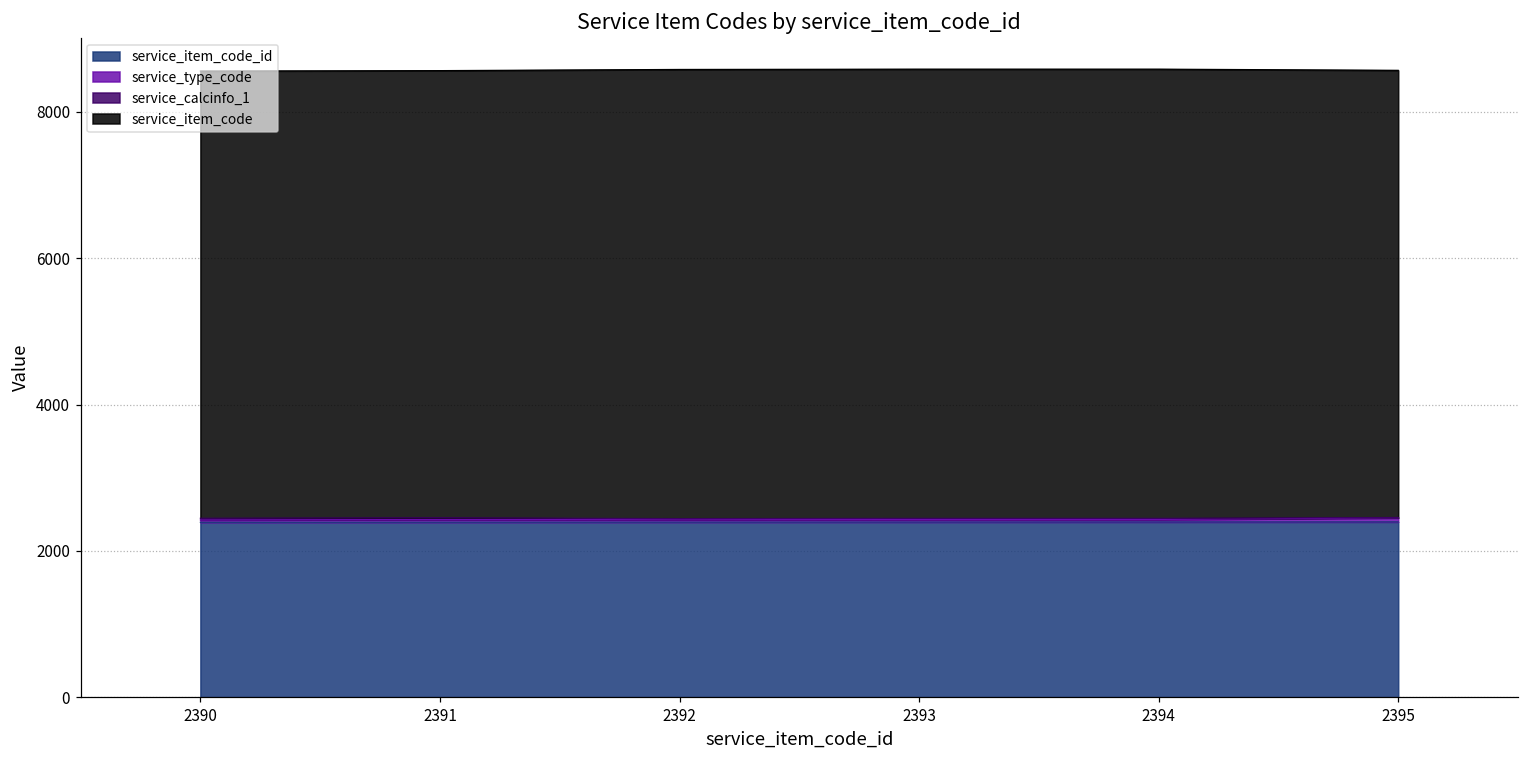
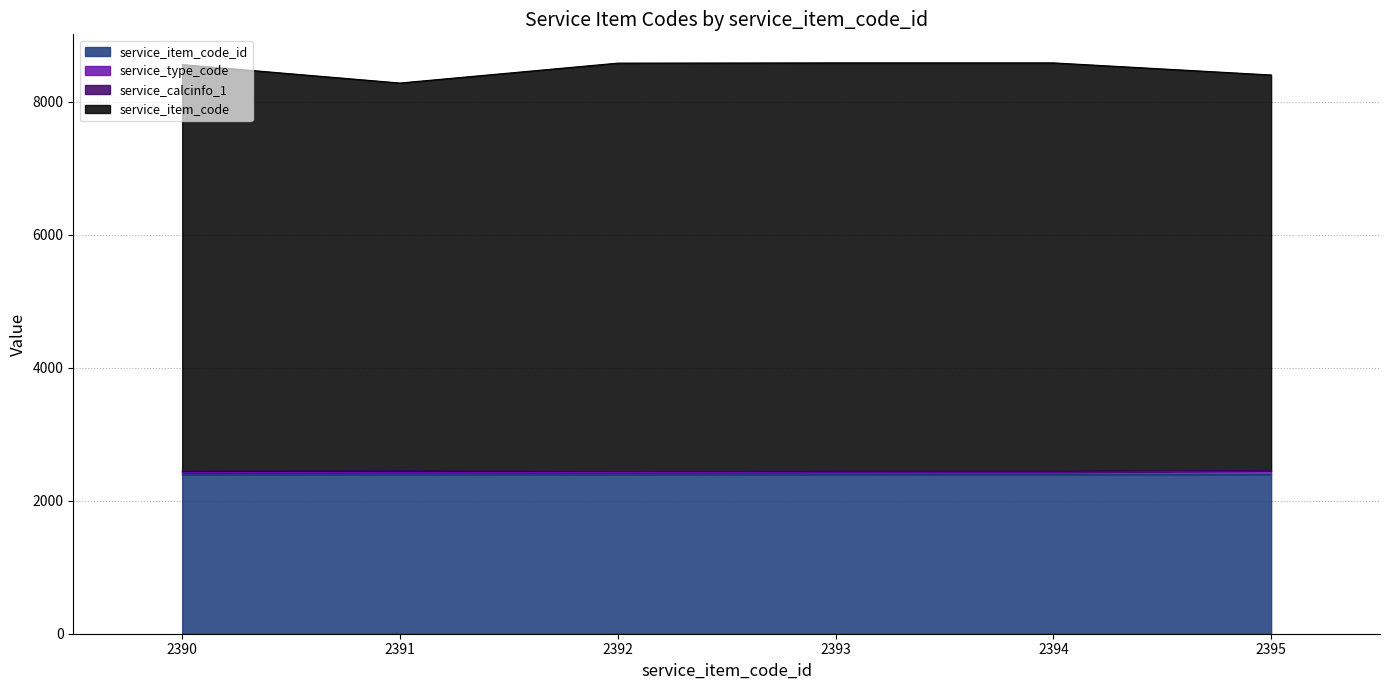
  {
    "service_item_code_id": {
      "2395": 2400
    },
    "service_item_code": {
-     "2391": 6100,
+     "2391": 5800,
      "2392": 6100,
      "2393": 6100,
      "2394": 6100,
-     "2395": 6100
+     "2395": 5900
    }
  }
